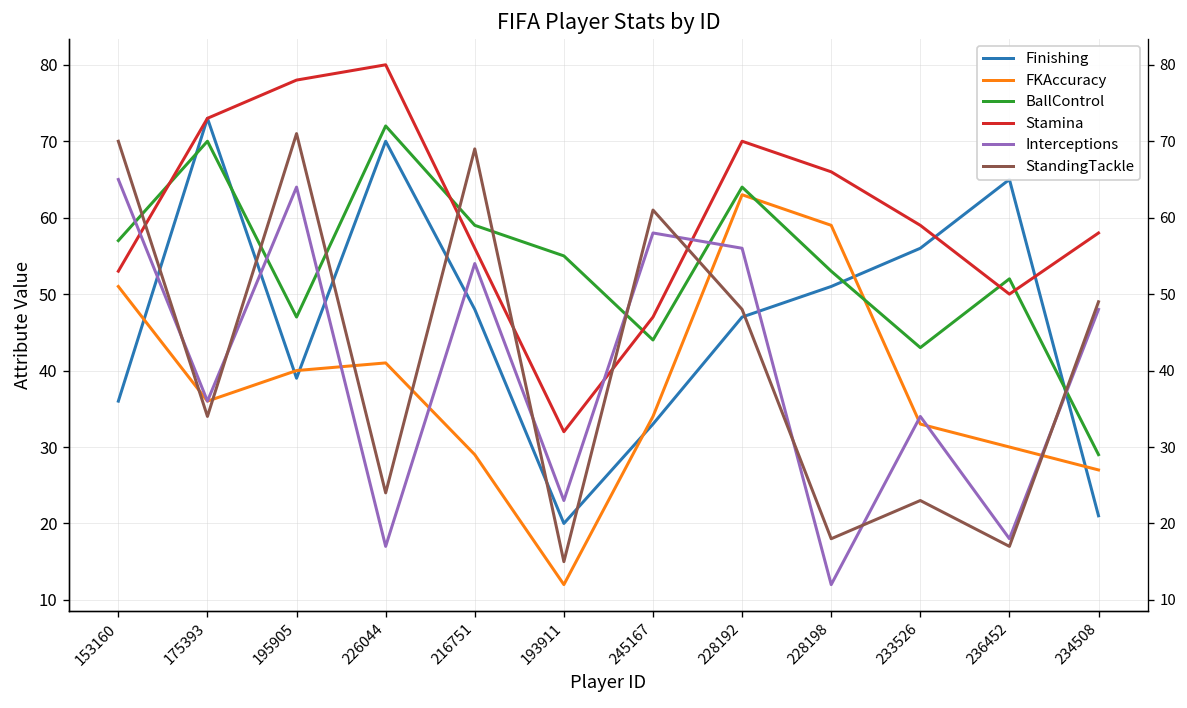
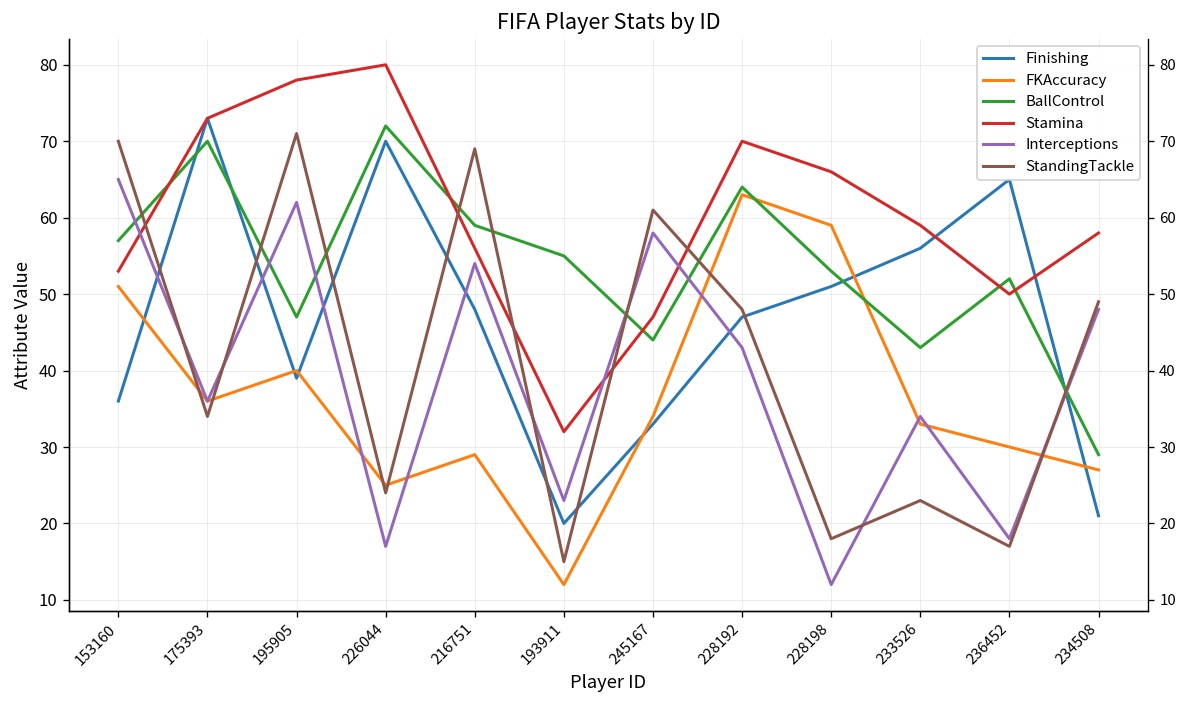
  {
    "Finishing": {
      "153160": 36,
      "195905": 39,
      "226044": 70,
      "216751": 48,
      "193911": 20,
      "245167": 33,
      "228192": 47,
      "228198": 51,
      "233526": 56,
      "234508": 21
    },
    "FKAccuracy": {
      "153160": 51,
      "195905": 40,
-     "226044": 41,
+     "226044": 25,
      "216751": 29,
      "193911": 12,
      "245167": 34,
      "228192": 63,
      "228198": 59,
      "233526": 33,
      "236452": 30,
      "234508": 27
    },
    "BallControl": {
      "153160": 57,
      "175393": 70,
      "195905": 47,
      "226044": 72,
      "216751": 59,
      "193911": 55,
      "245167": 44,
      "228192": 64,
      "228198": 53,
      "233526": 43,
      "236452": 52,
      "234508": 29
    },
    "Stamina": {
      "153160": 53,
      "195905": 78,
      "226044": 80,
      "216751": 56,
      "193911": 32,
      "245167": 47,
      "228192": 70,
      "228198": 66,
      "233526": 59,
      "236452": 50,
      "234508": 58
    },
    "Interceptions": {
      "153160": 65,
-     "195905": 64,
+     "195905": 62,
      "226044": 17,
      "216751": 54,
      "193911": 23,
      "245167": 58,
-     "228192": 56,
+     "228192": 43,
      "228198": 12,
      "233526": 34,
      "236452": 18,
      "234508": 48
    },
    "StandingTackle": {
      "153160": 70,
      "175393": 34,
      "195905": 71,
      "226044": 24,
      "216751": 69,
      "193911": 15,
      "245167": 61,
      "228192": 48,
      "228198": 18,
      "233526": 23,
      "236452": 17,
      "234508": 49
    }
  }
